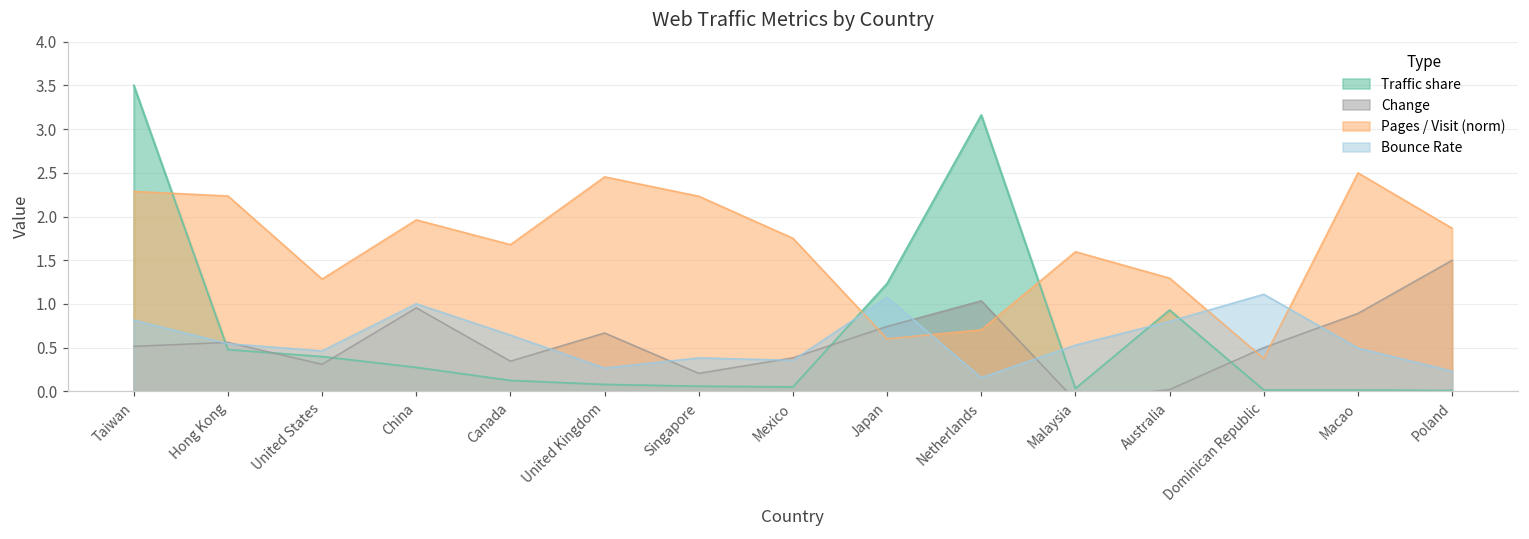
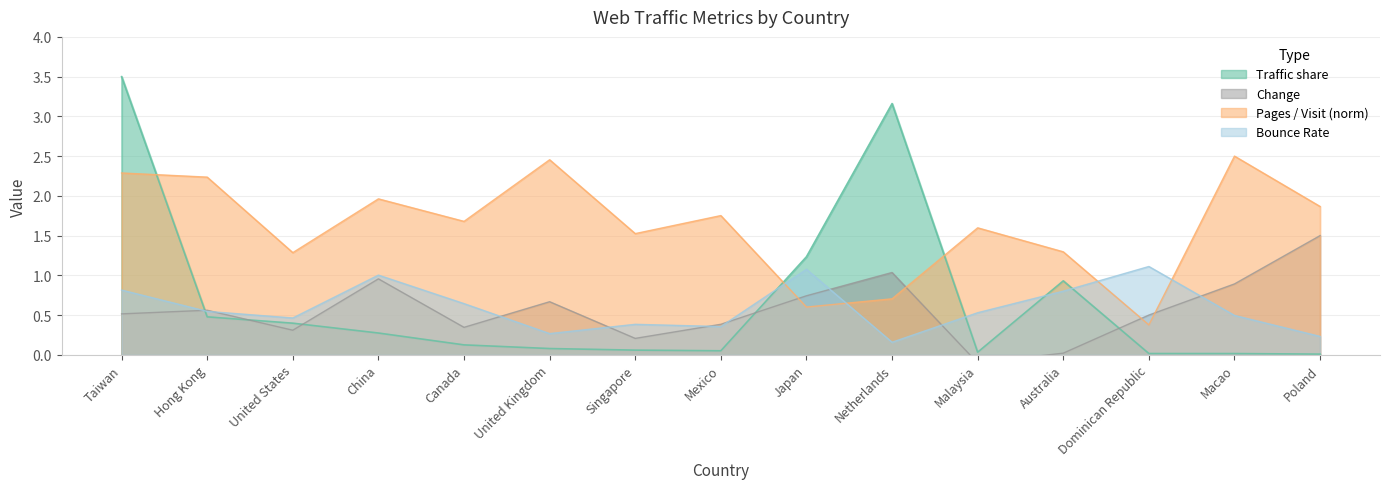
  {
    "Traffic share": {
      "Taiwan": 3.5,
      "Hong Kong": 0.5,
      "United States": 0.4,
      "China": 0.3,
      "Canada": 0.1,
      "United Kingdom": 0.1,
      "Singapore": 0.1,
      "Mexico": 0.1,
      "Japan": 1.2,
      "Netherlands": 3.2,
      "Malaysia": 0.0,
      "Australia": 0.9,
      "Dominican Republic": 0.0,
      "Macao": 0.0,
      "Poland": 0.0
    },
    "Pages / Visit (norm)": {
      "Taiwan": 2.3,
      "Hong Kong": 2.2,
      "United States": 1.3,
      "China": 2.0,
      "Canada": 1.7,
      "United Kingdom": 2.5,
-     "Singapore": 2.2,
+     "Singapore": 1.5,
      "Mexico": 1.8,
      "Japan": 0.6,
      "Netherlands": 0.7,
      "Malaysia": 1.6,
      "Australia": 1.3,
      "Dominican Republic": 0.4,
      "Macao": 2.5,
      "Poland": 1.9
    },
    "Bounce Rate": {
      "Taiwan": 0.8,
      "United States": 0.5,
      "China": 1.0,
      "Canada": 0.6,
      "United Kingdom": 0.3,
      "Singapore": 0.4,
      "Japan": 1.1,
      "Netherlands": 0.2,
      "Malaysia": 0.5,
      "Australia": 0.8,
      "Dominican Republic": 1.1,
      "Macao": 0.5,
      "Poland": 0.2
    }
  }
